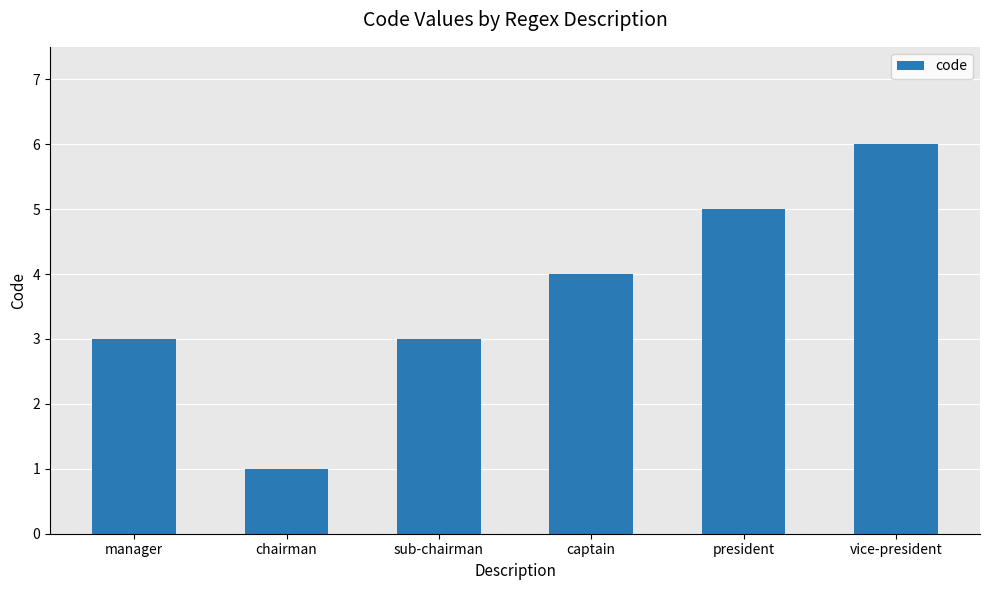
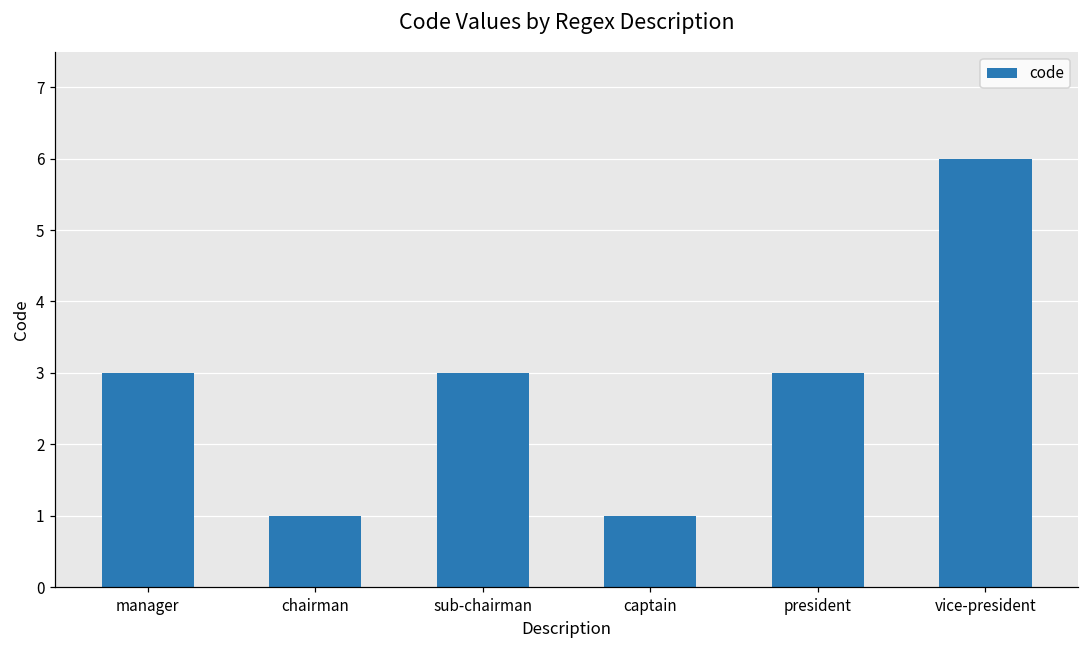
  {
    "manager": 3,
    "chairman": 1,
    "sub-chairman": 3,
-   "captain": 4,
-   "president": 5,
+   "captain": 1,
+   "president": 3,
    "vice-president": 6
  }
